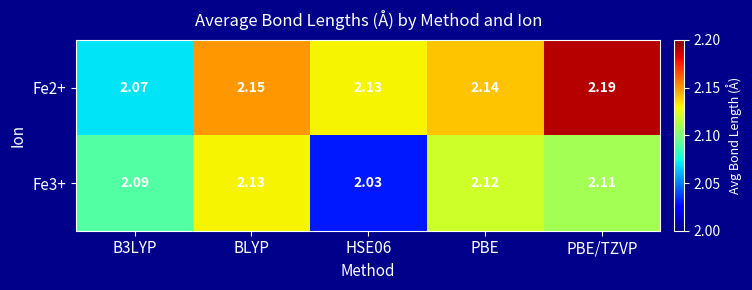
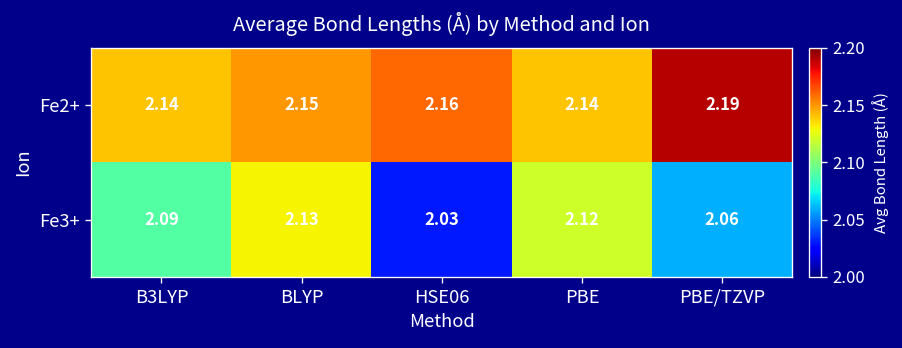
  {
    "Fe2+": {
-     "B3LYP": 2.07,
+     "B3LYP": 2.14,
      "BLYP": 2.15,
-     "HSE06": 2.13,
+     "HSE06": 2.16,
      "PBE": 2.14,
      "PBE/TZVP": 2.19
    },
    "Fe3+": {
      "B3LYP": 2.09,
      "BLYP": 2.13,
      "HSE06": 2.03,
      "PBE": 2.12,
-     "PBE/TZVP": 2.11
+     "PBE/TZVP": 2.06
    }
  }
